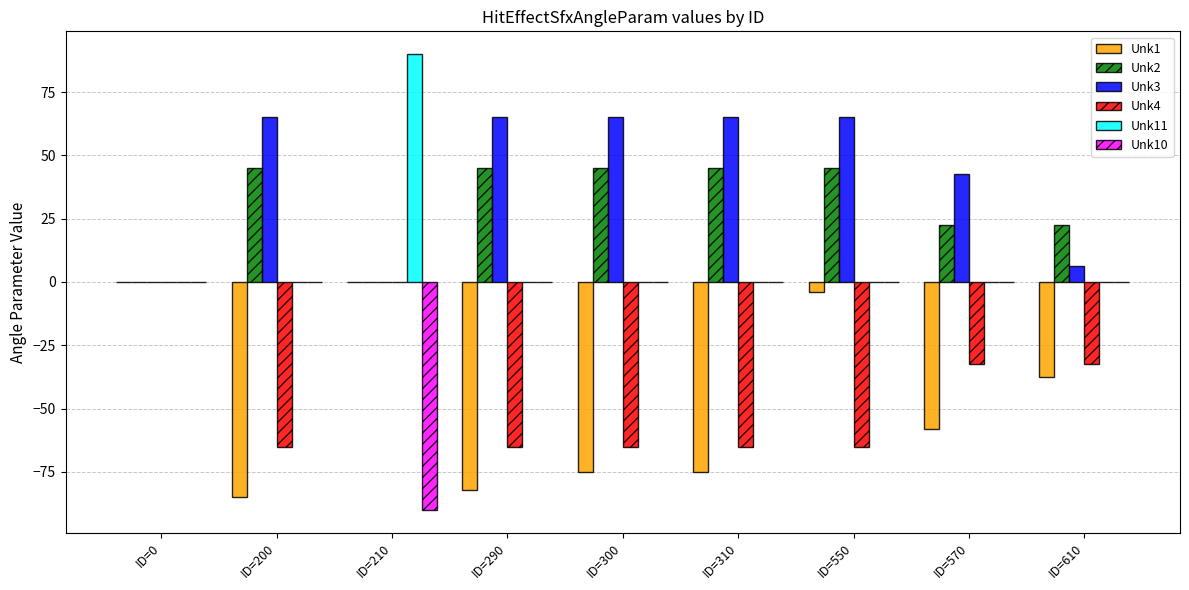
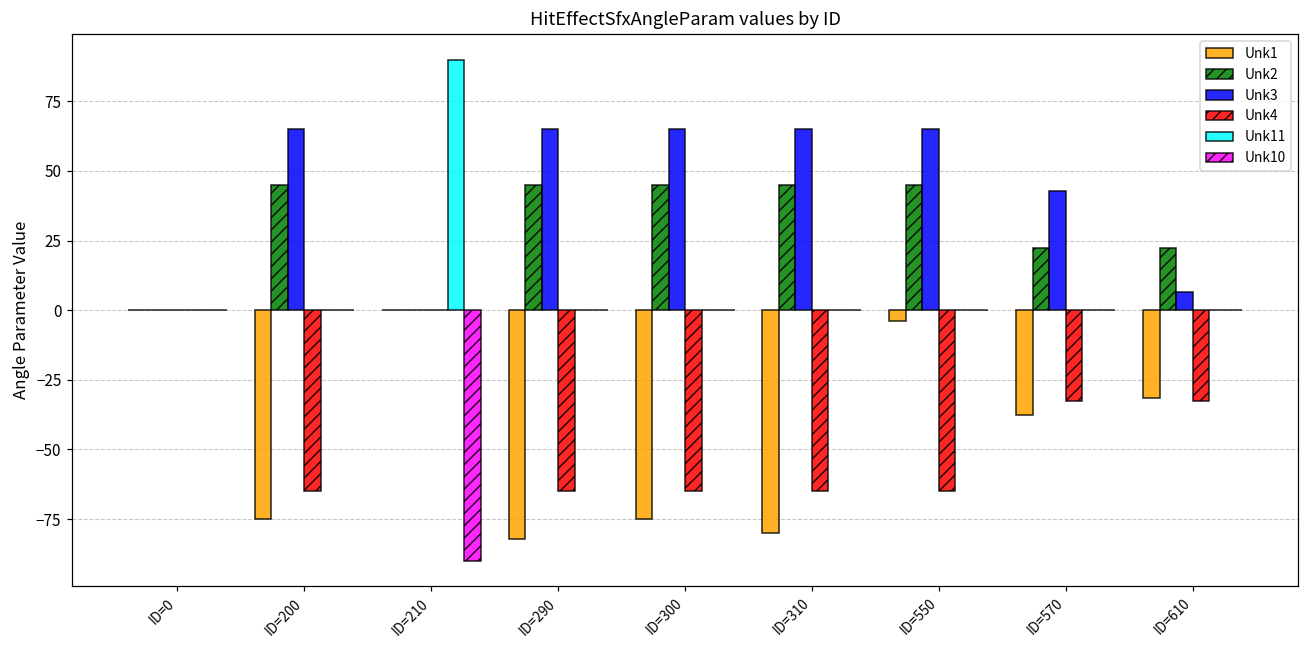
  {
    "Unk1": {
      "ID=0": 0,
-     "ID=200": -85,
+     "ID=200": -75,
      "ID=210": 0,
      "ID=290": -82,
      "ID=300": -75,
-     "ID=310": -75,
+     "ID=310": -80,
      "ID=550": -4,
-     "ID=570": -58,
-     "ID=610": -38
+     "ID=570": -38,
+     "ID=610": -32
    },
    "Unk2": {
      "ID=0": 0,
      "ID=200": 45,
      "ID=210": 0,
      "ID=290": 45,
      "ID=300": 45,
      "ID=310": 45,
      "ID=550": 45,
      "ID=570": 23,
      "ID=610": 23
    },
    "Unk3": {
      "ID=0": 0,
      "ID=200": 65,
      "ID=210": 0,
      "ID=290": 65,
      "ID=300": 65,
      "ID=310": 65,
      "ID=550": 65,
      "ID=570": 43,
      "ID=610": 7
    },
    "Unk4": {
      "ID=0": 0,
      "ID=200": -65,
      "ID=210": 0,
      "ID=290": -65,
      "ID=300": -65,
      "ID=310": -65,
      "ID=550": -65,
      "ID=570": -33,
      "ID=610": -33
    },
    "Unk11": {
      "ID=0": 0,
      "ID=200": 0,
      "ID=210": 90,
      "ID=290": 0,
      "ID=300": 0,
      "ID=310": 0,
      "ID=550": 0,
      "ID=570": 0,
      "ID=610": 0
    },
    "Unk10": {
      "ID=0": 0,
      "ID=200": 0,
      "ID=210": -90,
      "ID=290": 0,
      "ID=300": 0,
      "ID=310": 0,
      "ID=550": 0,
      "ID=570": 0,
      "ID=610": 0
    }
  }
